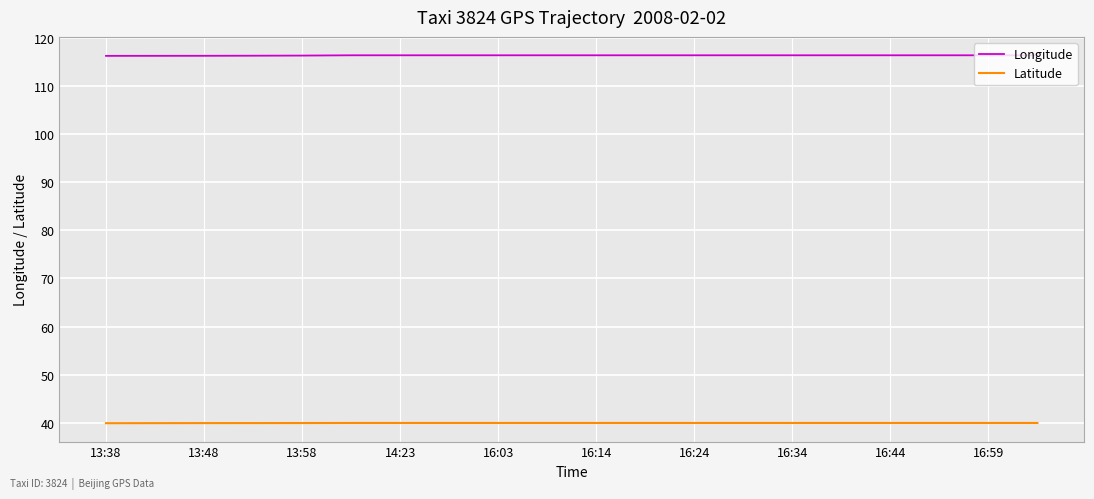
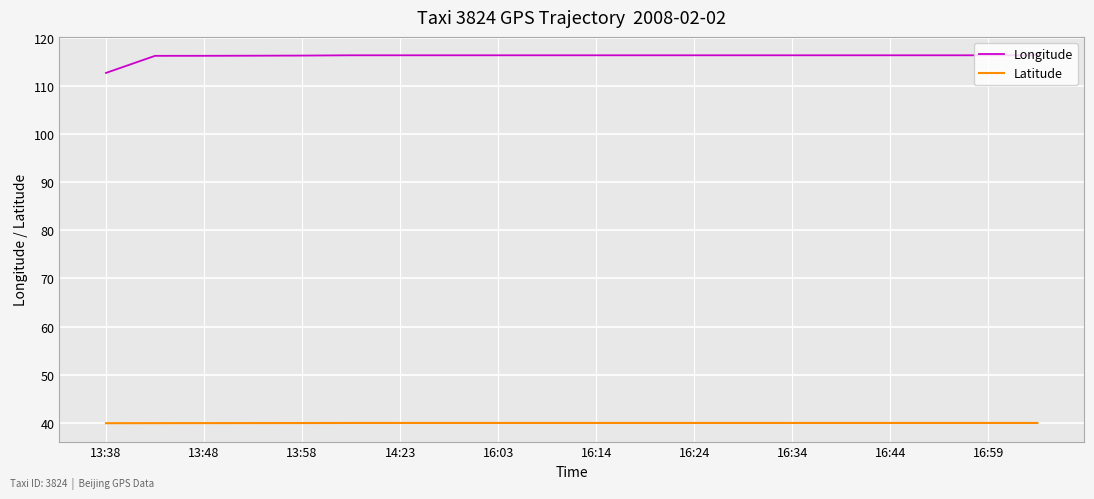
  {
    "Longitude": {
-     "13:38": 116,
+     "13:38": 113,
      "13:48": 116,
      "13:58": 116,
      "14:23": 116,
      "16:03": 116,
      "16:14": 116,
      "16:24": 116,
      "16:34": 116,
      "16:44": 116
    },
    "Latitude": {
      "13:38": 40,
      "13:48": 40,
      "13:58": 40,
      "14:23": 40,
      "16:03": 40,
      "16:14": 40,
      "16:24": 40,
      "16:34": 40,
      "16:44": 40,
      "16:59": 40
    }
  }
